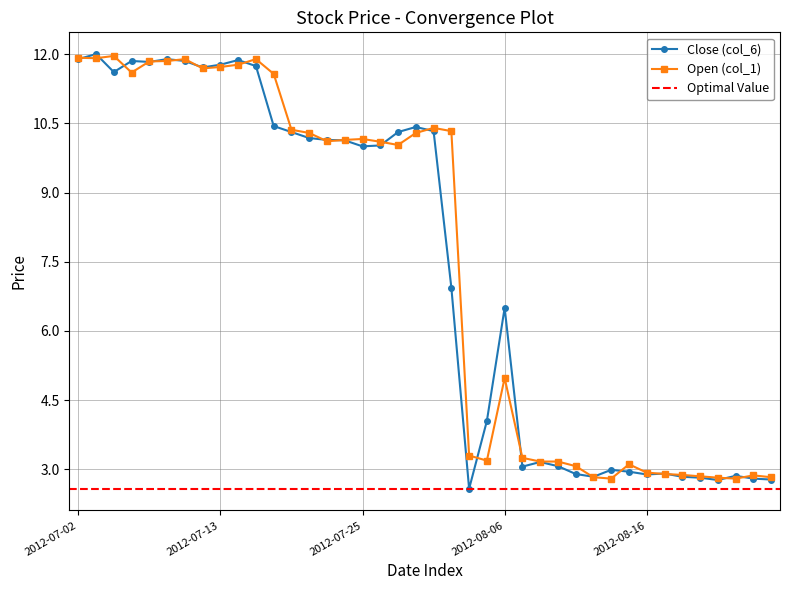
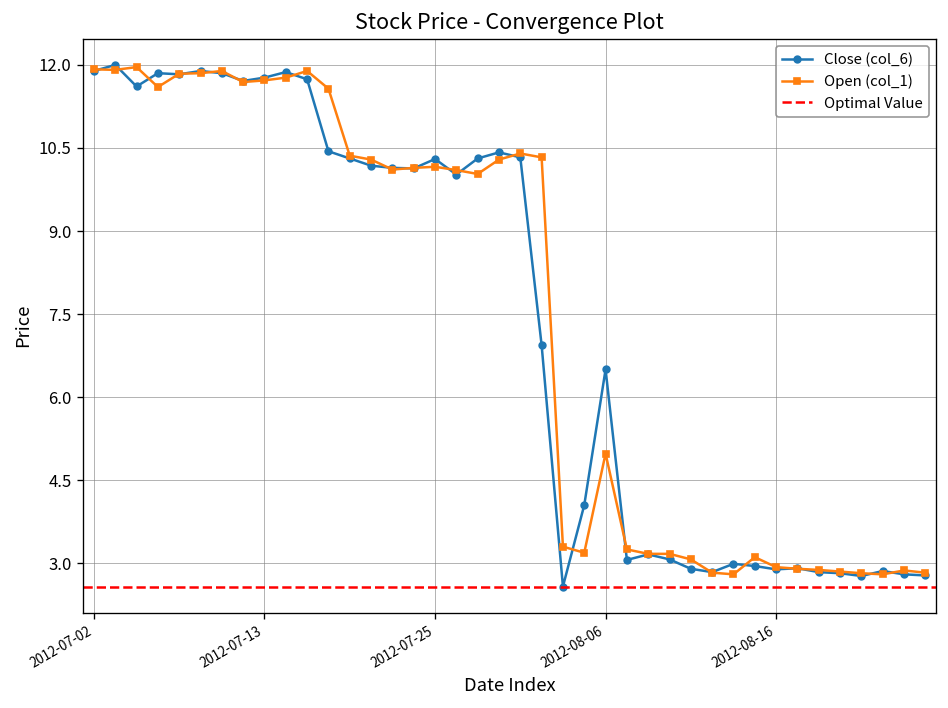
  {
    "Close (col_6)": {
-     "2012-07-25": 10.0,
+     "2012-07-25": 10.3,
      "2012-08-06": 6.5
    },
    "Open (col_1)": {
      "2012-07-25": 10.2,
      "2012-08-06": 5.0
    }
  }
